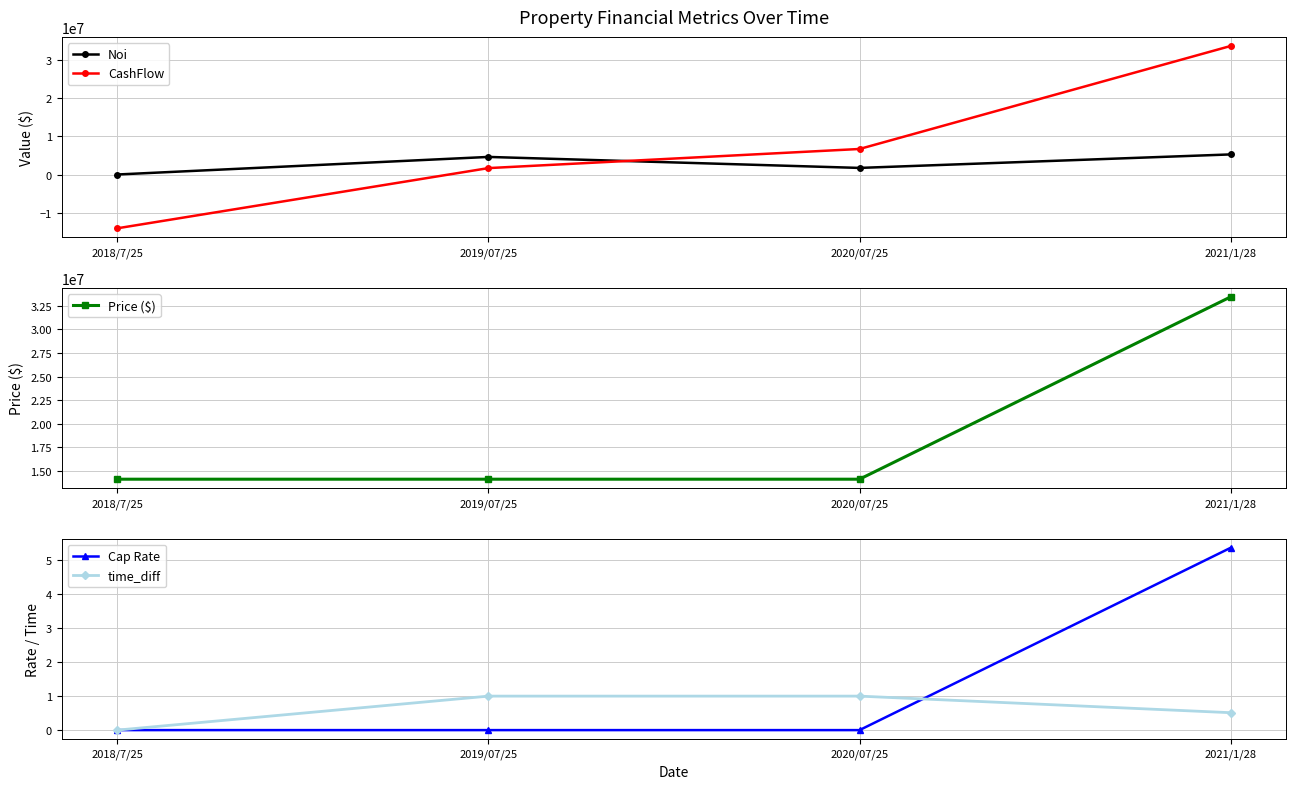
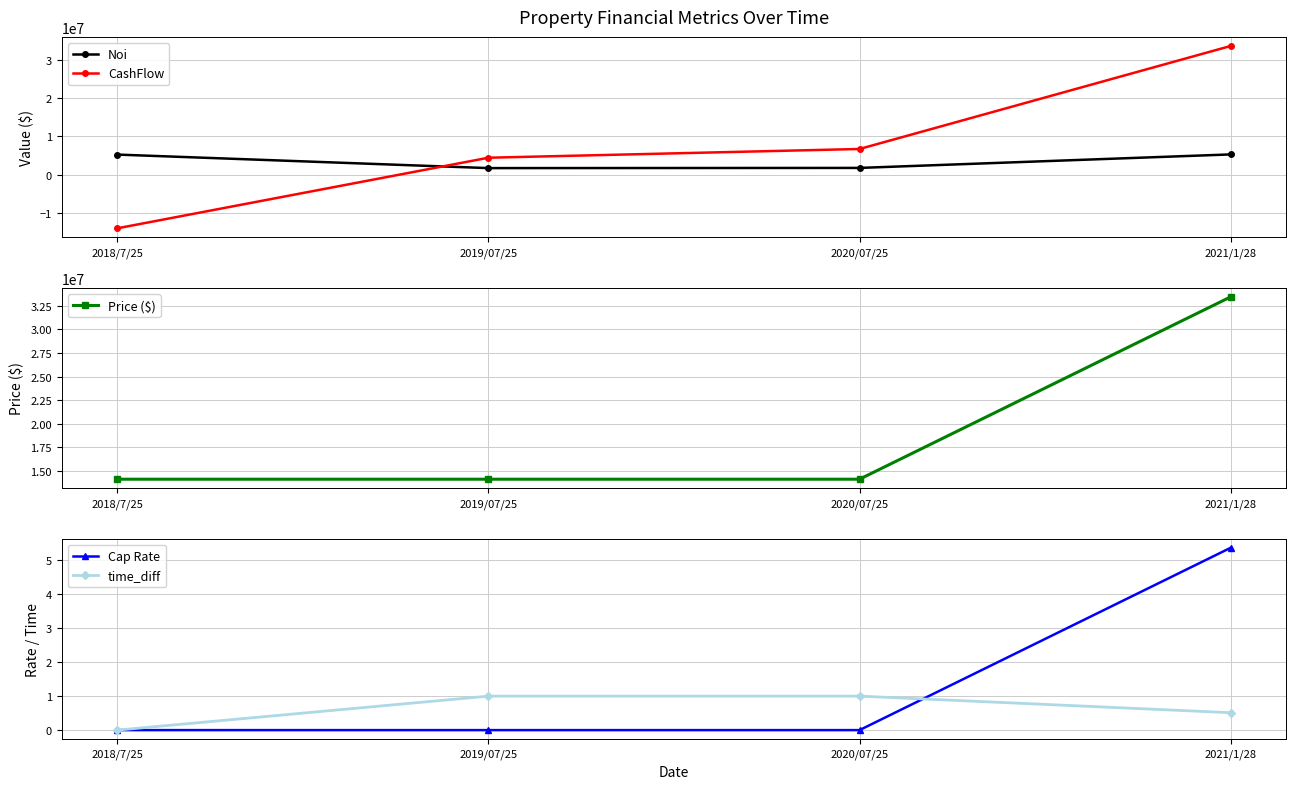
  {
    "Property Financial Metrics Over Time": {
      "Noi": {
-       "2018/7/25": 0,
-       "2019/07/25": 5000000,
+       "2018/7/25": 5000000,
+       "2019/07/25": 2000000,
        "2020/07/25": 2000000,
        "2021/1/28": 5000000
      },
      "CashFlow": {
        "2018/7/25": -14000000,
-       "2019/07/25": 2000000,
+       "2019/07/25": 4000000,
        "2020/07/25": 7000000,
        "2021/1/28": 34000000
      }
    }
  }
